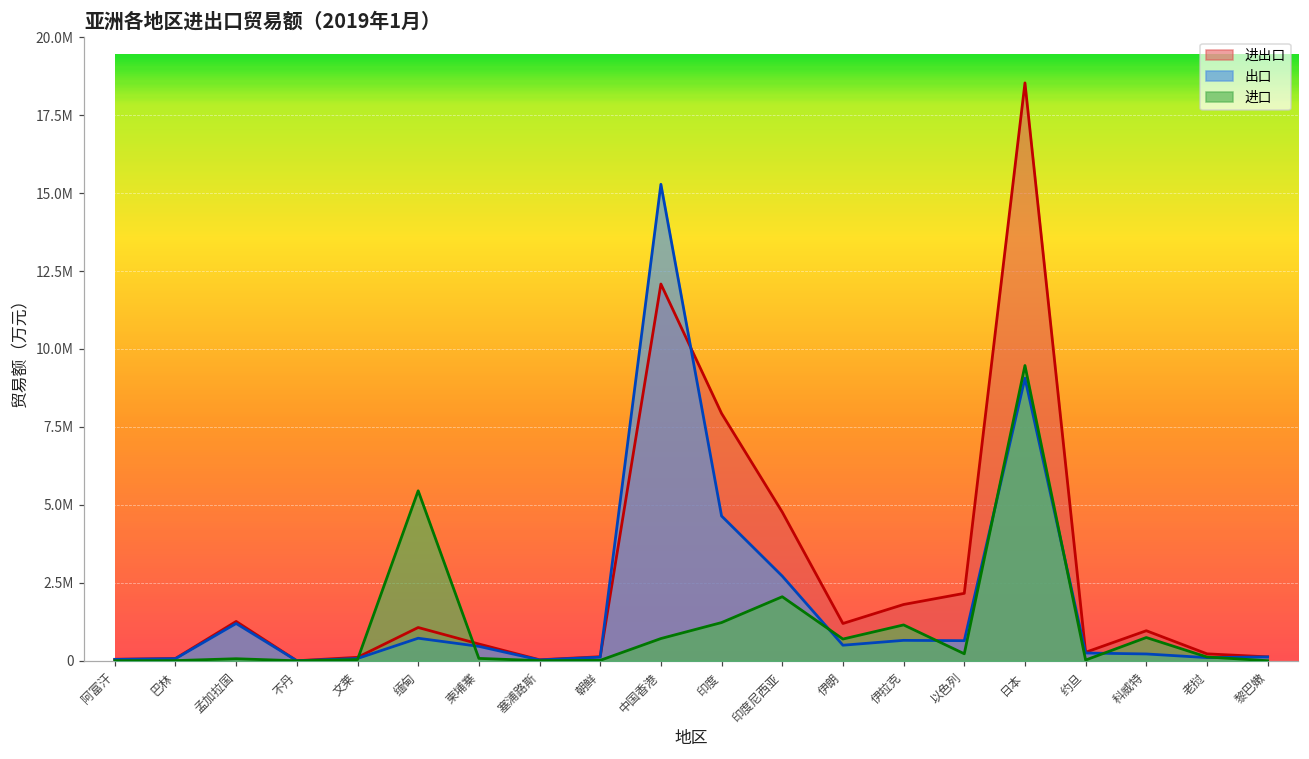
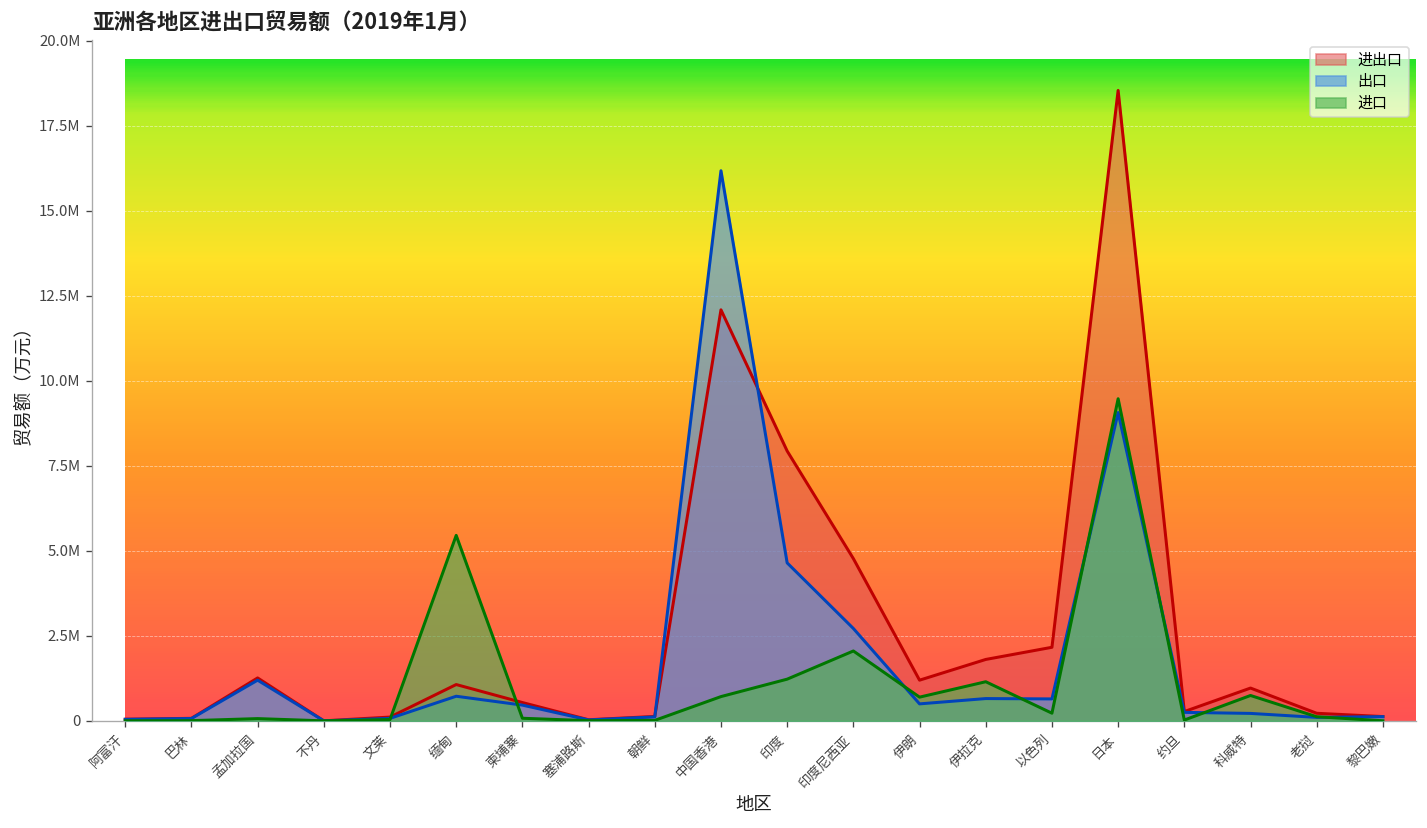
  {
    "进出口": {
      "缅甸": 1100000,
      "中国香港": 12100000,
      "印度": 7900000,
      "印度尼西亚": 4800000,
      "伊朗": 1200000,
      "伊拉克": 1800000,
      "以色列": 2200000,
      "日本": 18500000,
      "科威特": 1000000,
      "老挝": 200000
    },
    "出口": {
      "缅甸": 700000,
-     "中国香港": 15300000,
+     "中国香港": 16200000,
      "印度": 4600000,
      "印度尼西亚": 2700000,
      "伊朗": 500000,
      "伊拉克": 700000,
      "以色列": 600000,
      "日本": 9100000,
      "科威特": 200000
    },
    "进口": {
      "孟加拉国": 100000,
      "缅甸": 5500000,
      "柬埔寨": 100000,
      "朝鲜": 0,
      "中国香港": 700000,
      "印度": 1200000,
      "印度尼西亚": 2100000,
      "伊朗": 700000,
      "伊拉克": 1200000,
      "以色列": 200000,
      "日本": 9500000,
      "约旦": 0,
      "科威特": 700000,
      "黎巴嫩": 0
    }
  }
